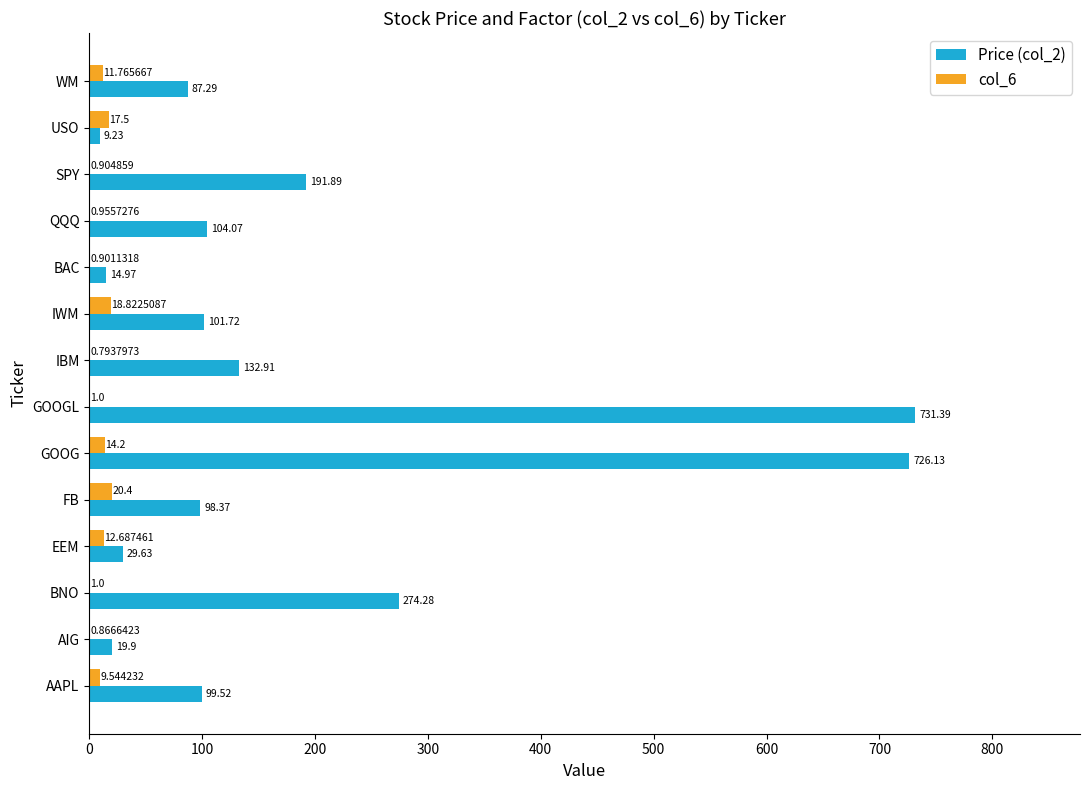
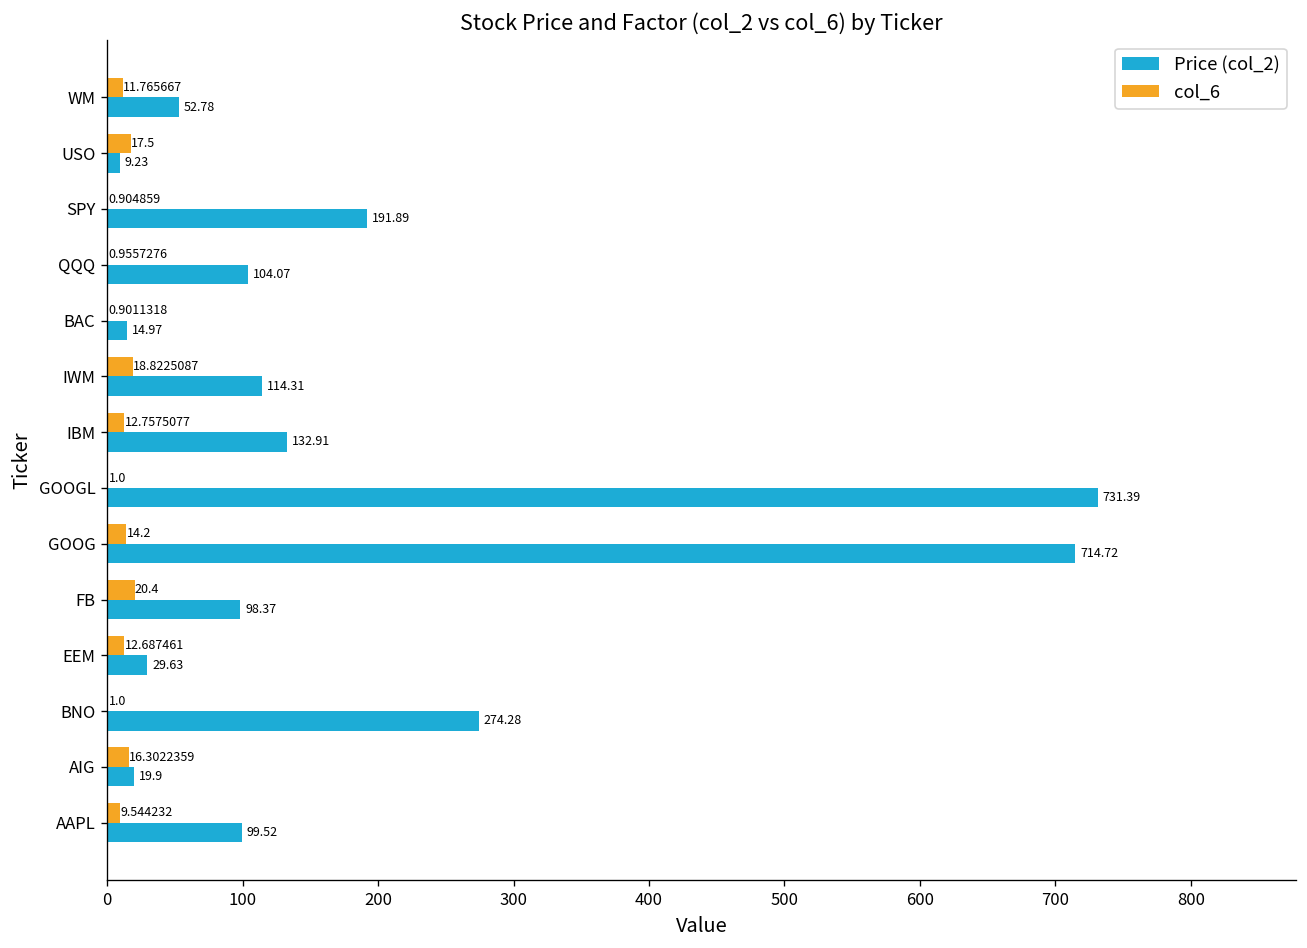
  {
    "Price (col_2)": {
-     "WM": 87.29,
+     "WM": 52.78,
      "USO": 9.23,
      "SPY": 191.89,
      "QQQ": 104.07,
      "BAC": 14.97,
-     "IWM": 101.72,
+     "IWM": 114.31,
      "IBM": 132.91,
      "GOOGL": 731.39,
-     "GOOG": 726.13,
+     "GOOG": 714.72,
      "FB": 98.37,
      "EEM": 29.63,
      "BNO": 274.28,
      "AIG": 19.9,
      "AAPL": 99.52
    },
    "col_6": {
      "WM": 11.765667,
      "USO": 17.5,
      "SPY": 0.904859,
      "QQQ": 0.9557276,
      "BAC": 0.9011318,
      "IWM": 18.8225087,
-     "IBM": 0.7937973,
+     "IBM": 12.7575077,
      "GOOGL": 1.0,
      "GOOG": 14.2,
      "FB": 20.4,
      "EEM": 12.687461,
      "BNO": 1.0,
-     "AIG": 0.8666423,
+     "AIG": 16.3022359,
      "AAPL": 9.544232
    }
  }
